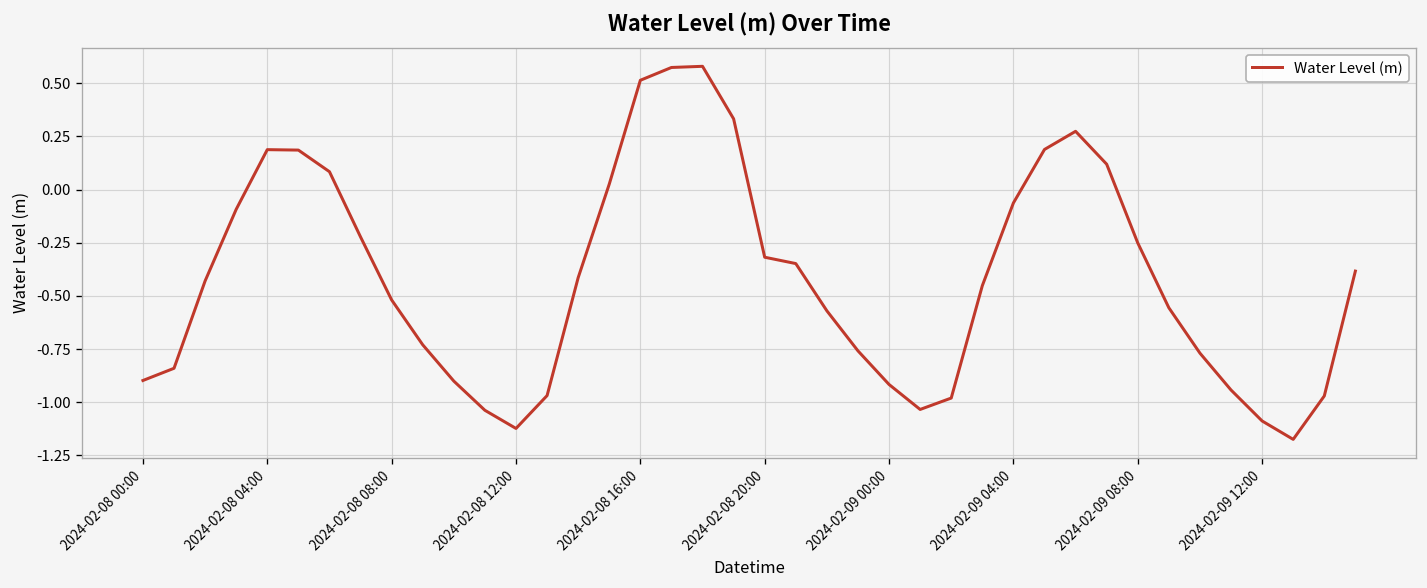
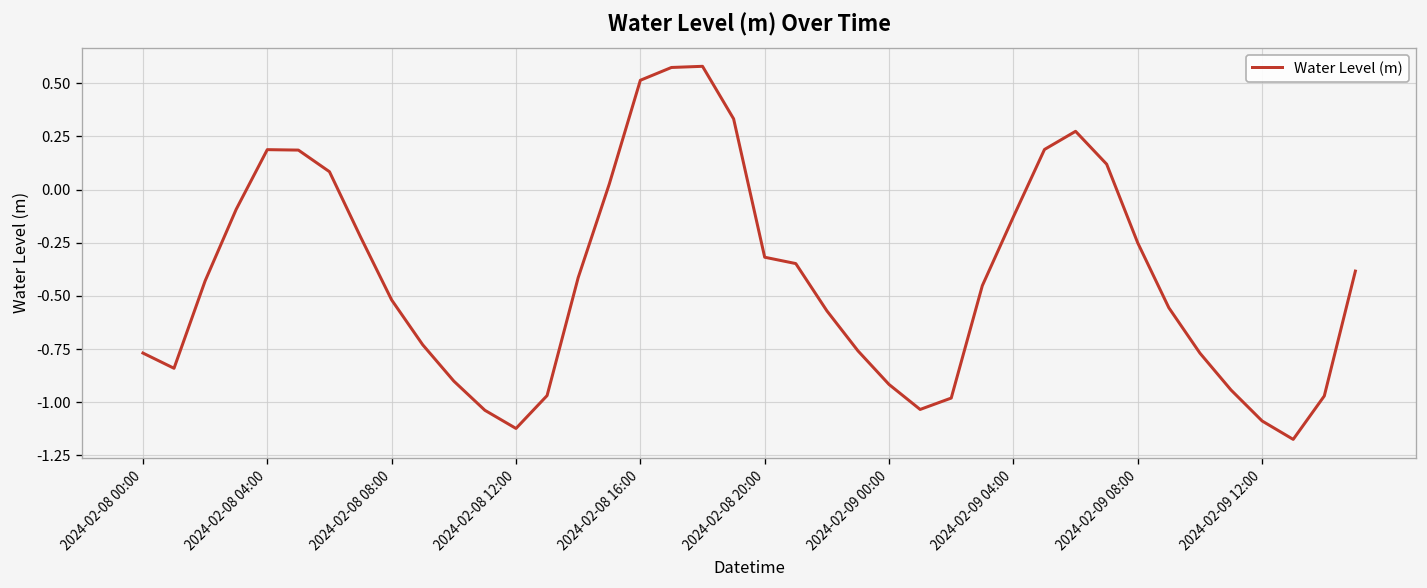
  {
-   "2024-02-08 00:00": -0.90,
+   "2024-02-08 00:00": -0.77,
    "2024-02-08 04:00": 0.19,
    "2024-02-08 08:00": -0.52,
    "2024-02-08 12:00": -1.12,
    "2024-02-08 16:00": 0.51,
    "2024-02-08 20:00": -0.32,
    "2024-02-09 00:00": -0.92,
-   "2024-02-09 04:00": -0.06,
+   "2024-02-09 04:00": -0.13,
    "2024-02-09 08:00": -0.25,
    "2024-02-09 12:00": -1.09
  }
